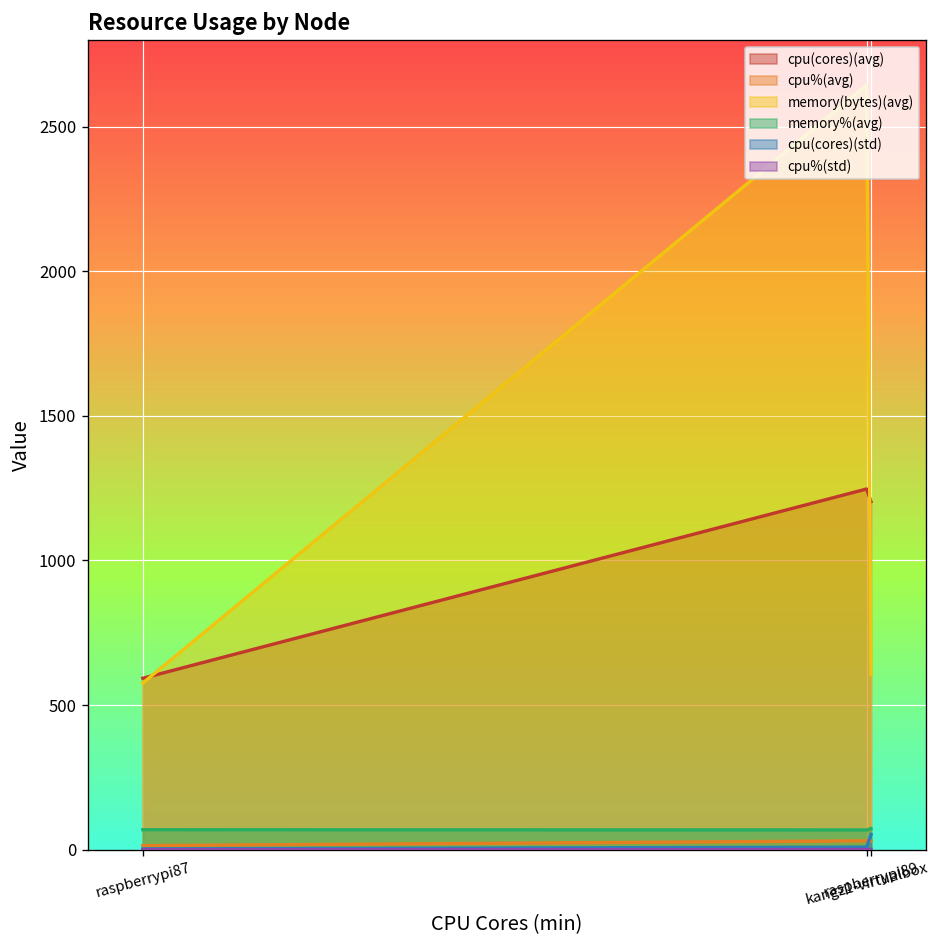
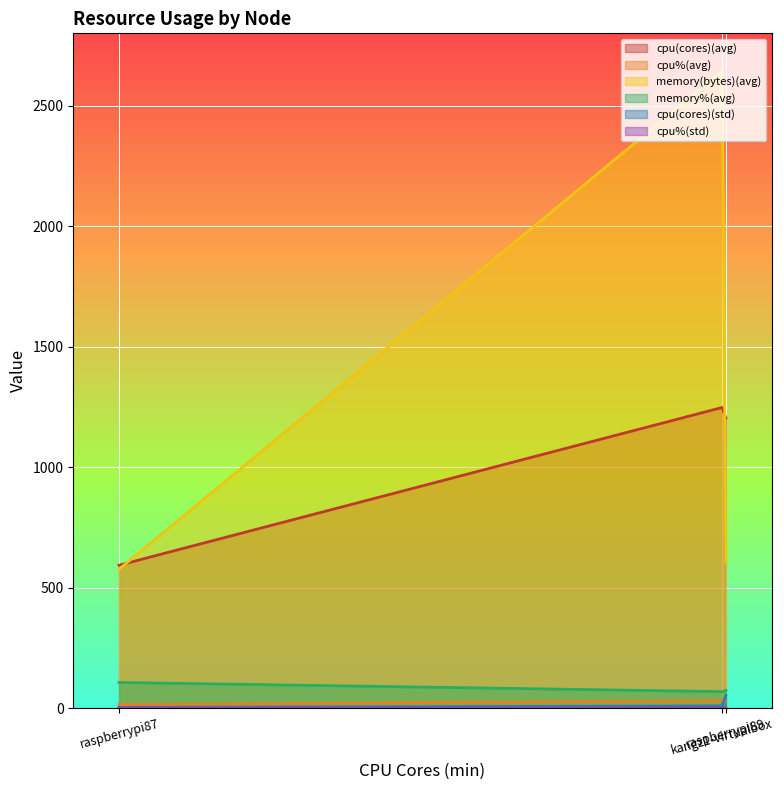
  {
    "memory%(avg)": {
-     "raspberrypi87": 70,
+     "raspberrypi87": 110,
      "kangz1-virtualbox": 70,
      "raspberrypi89": 70
    },
    "cpu(cores)(std)": {
      "raspberrypi89": 50
    },
    "cpu%(std)": {
      "raspberrypi89": 0
    }
  }
